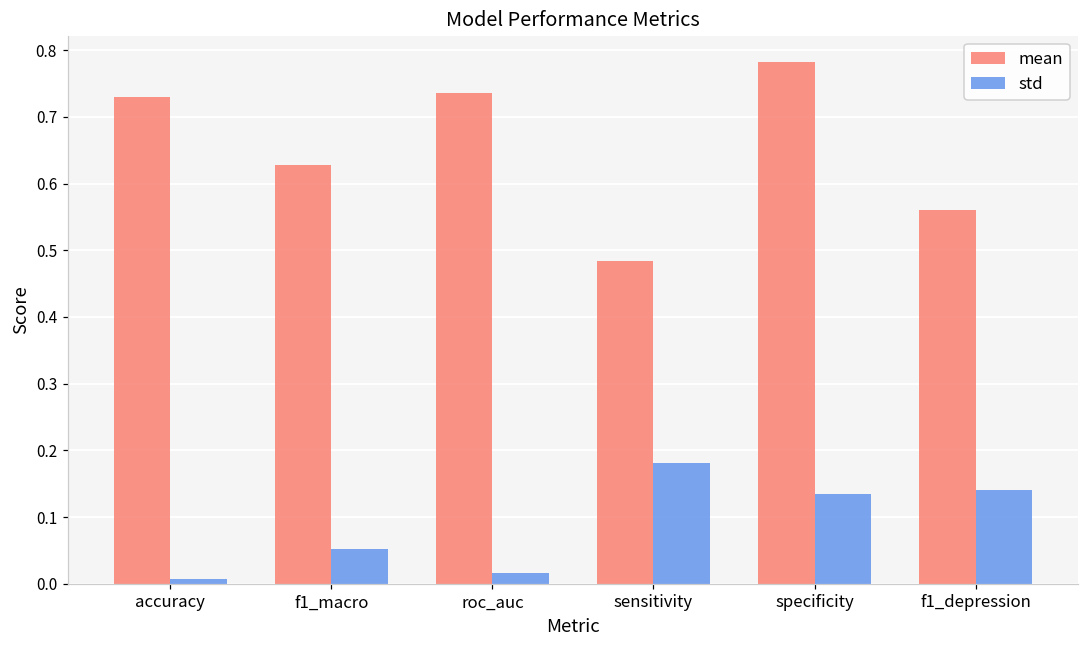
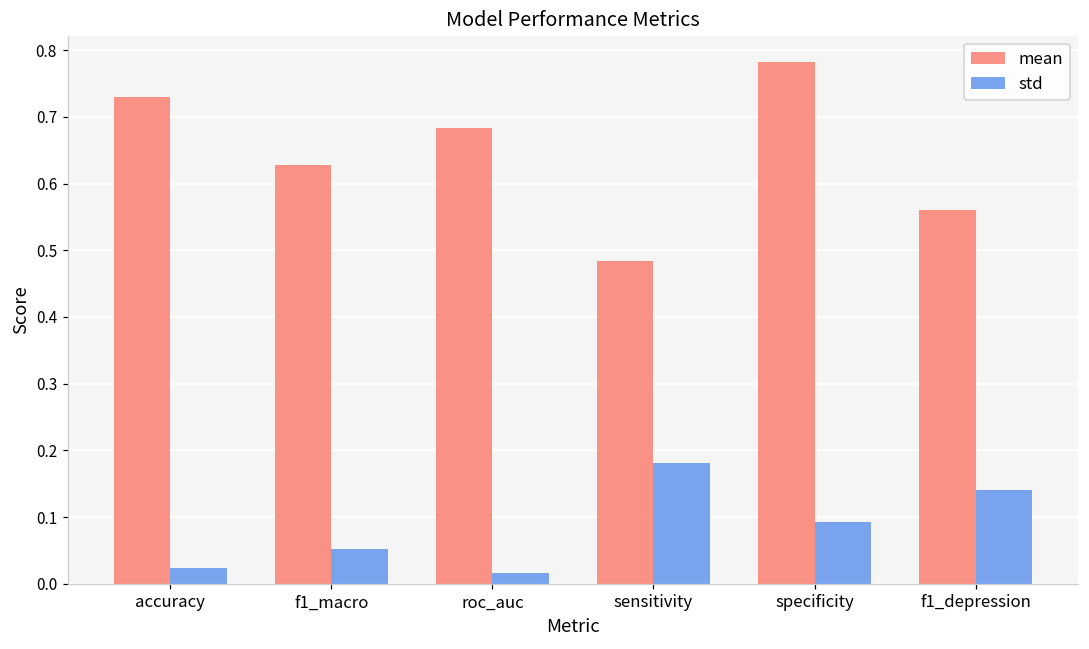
  {
    "mean": {
      "accuracy": 0.73,
      "f1_macro": 0.63,
-     "roc_auc": 0.74,
+     "roc_auc": 0.68,
      "sensitivity": 0.48,
      "specificity": 0.78,
      "f1_depression": 0.56
    },
    "std": {
-     "accuracy": 0.01,
+     "accuracy": 0.02,
      "f1_macro": 0.05,
      "roc_auc": 0.02,
      "sensitivity": 0.18,
-     "specificity": 0.13,
+     "specificity": 0.09,
      "f1_depression": 0.14
    }
  }
